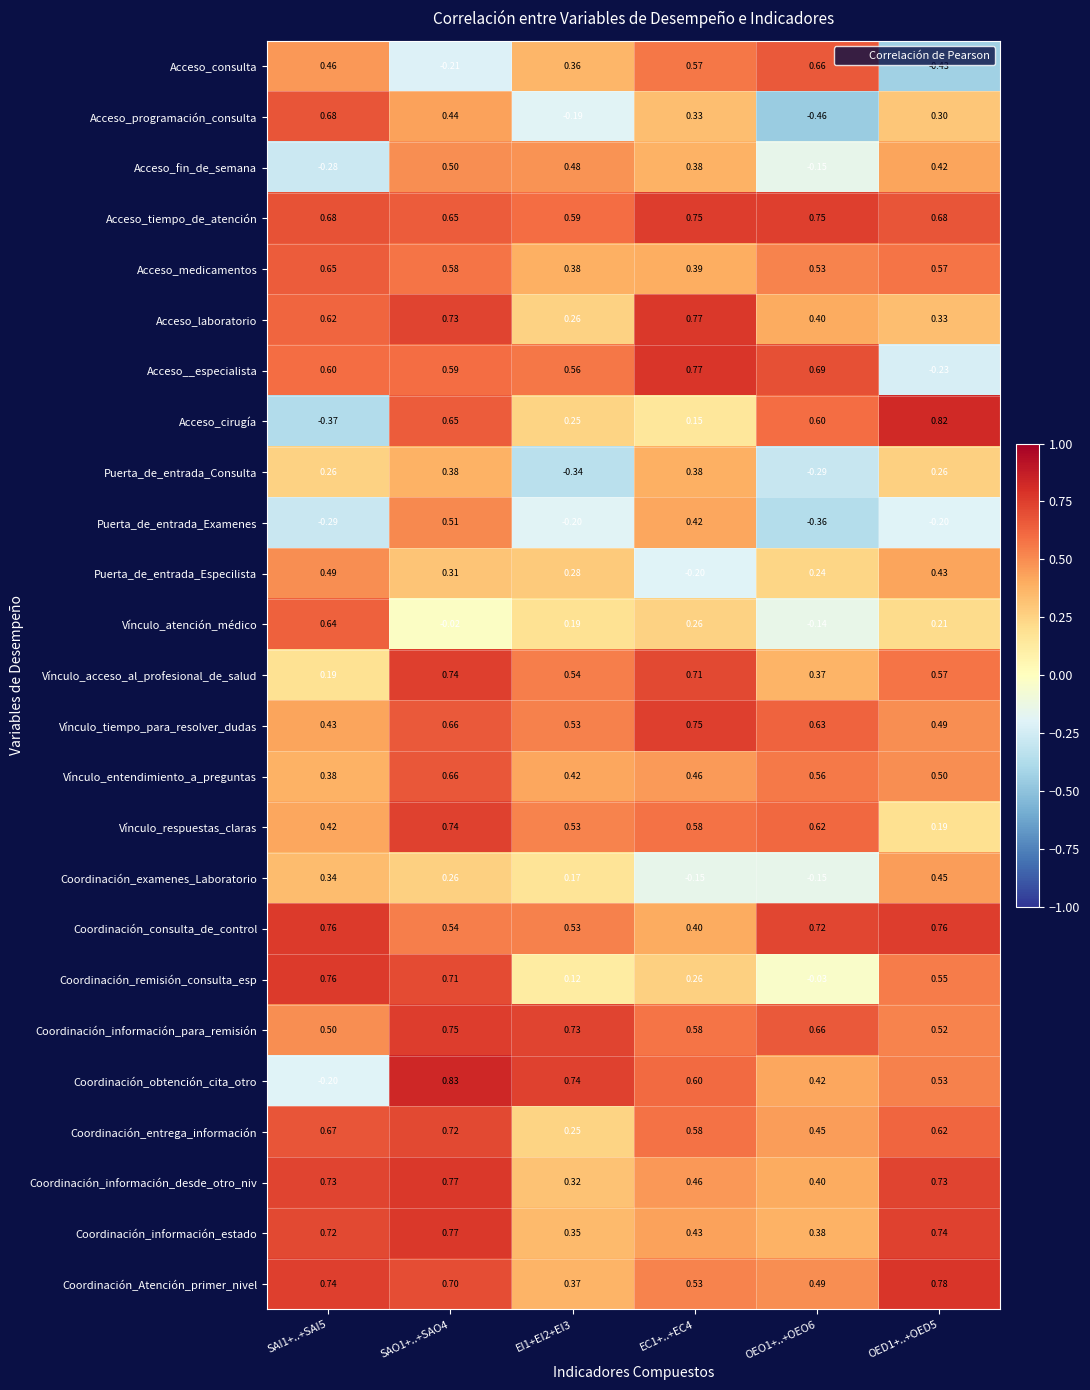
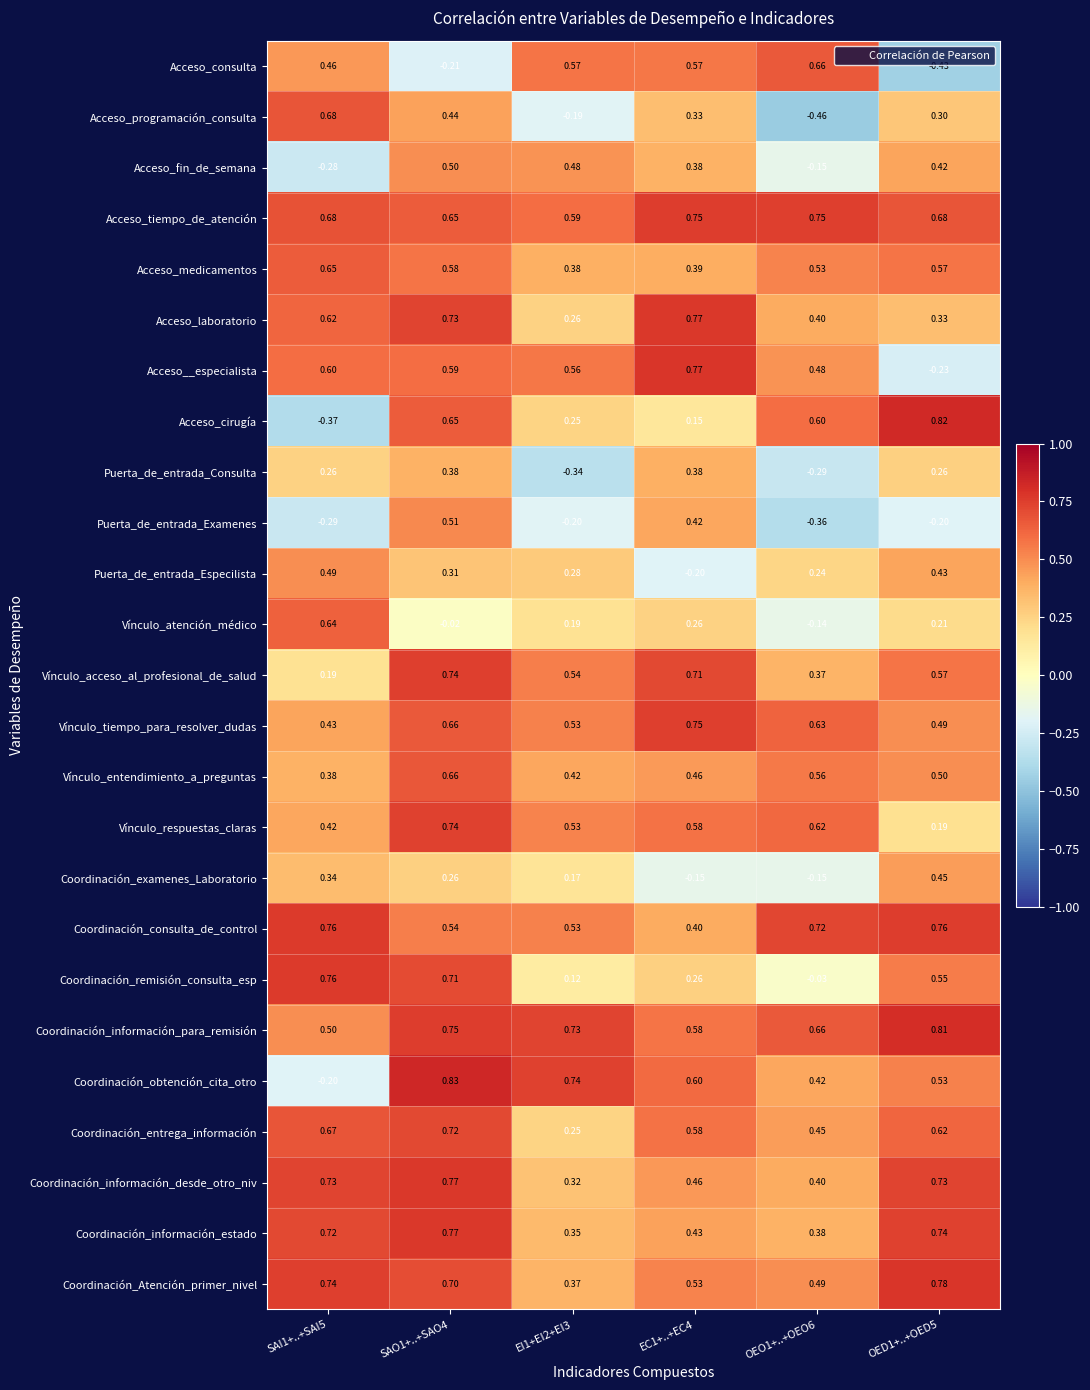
  {
    "Acceso_consulta": {
      "SAI1+..+SAI5": 0.46,
-     "EI1+EI2+EI3": 0.36,
+     "EI1+EI2+EI3": 0.57,
      "EC1+..+EC4": 0.57,
      "OEO1+..+OEO6": 0.66
    },
    "Acceso_programación_consulta": {
      "SAI1+..+SAI5": 0.68,
      "SAO1+..+SAO4": 0.44,
      "EC1+..+EC4": 0.33,
      "OEO1+..+OEO6": -0.46,
      "OED1+..+OED5": 0.30
    },
    "Acceso_fin_de_semana": {
      "SAI1+..+SAI5": -0.28,
      "SAO1+..+SAO4": 0.50,
      "EI1+EI2+EI3": 0.48,
      "EC1+..+EC4": 0.38,
      "OED1+..+OED5": 0.42
    },
    "Acceso_tiempo_de_atención": {
      "SAI1+..+SAI5": 0.68,
      "SAO1+..+SAO4": 0.65,
      "EI1+EI2+EI3": 0.59,
      "EC1+..+EC4": 0.75,
      "OEO1+..+OEO6": 0.75,
      "OED1+..+OED5": 0.68
    },
    "Acceso_medicamentos": {
      "SAI1+..+SAI5": 0.65,
      "SAO1+..+SAO4": 0.58,
      "EI1+EI2+EI3": 0.38,
      "EC1+..+EC4": 0.39,
      "OEO1+..+OEO6": 0.53,
      "OED1+..+OED5": 0.57
    },
    "Acceso_laboratorio": {
      "SAI1+..+SAI5": 0.62,
      "SAO1+..+SAO4": 0.73,
      "EI1+EI2+EI3": 0.26,
      "EC1+..+EC4": 0.77,
      "OEO1+..+OEO6": 0.40,
      "OED1+..+OED5": 0.33
    },
    "Acceso__especialista": {
      "SAI1+..+SAI5": 0.60,
      "SAO1+..+SAO4": 0.59,
      "EI1+EI2+EI3": 0.56,
      "EC1+..+EC4": 0.77,
-     "OEO1+..+OEO6": 0.69
+     "OEO1+..+OEO6": 0.48
    },
    "Acceso_cirugía": {
      "SAI1+..+SAI5": -0.37,
      "SAO1+..+SAO4": 0.65,
      "EI1+EI2+EI3": 0.25,
      "EC1+..+EC4": 0.15,
      "OEO1+..+OEO6": 0.60,
      "OED1+..+OED5": 0.82
    },
    "Puerta_de_entrada_Consulta": {
      "SAI1+..+SAI5": 0.26,
      "SAO1+..+SAO4": 0.38,
      "EI1+EI2+EI3": -0.34,
      "EC1+..+EC4": 0.38,
      "OEO1+..+OEO6": -0.29,
      "OED1+..+OED5": 0.26
    },
    "Puerta_de_entrada_Examenes": {
      "SAI1+..+SAI5": -0.29,
      "SAO1+..+SAO4": 0.51,
      "EC1+..+EC4": 0.42,
      "OEO1+..+OEO6": -0.36
    },
    "Puerta_de_entrada_Especilista": {
      "SAI1+..+SAI5": 0.49,
      "SAO1+..+SAO4": 0.31,
      "EI1+EI2+EI3": 0.28,
      "OEO1+..+OEO6": 0.24,
      "OED1+..+OED5": 0.43
    },
    "Vínculo_atención_médico": {
      "SAI1+..+SAI5": 0.64,
      "SAO1+..+SAO4": -0.02,
      "EI1+EI2+EI3": 0.19,
      "EC1+..+EC4": 0.26,
      "OED1+..+OED5": 0.21
    },
    "Vínculo_acceso_al_profesional_de_salud": {
      "SAI1+..+SAI5": 0.19,
      "SAO1+..+SAO4": 0.74,
      "EI1+EI2+EI3": 0.54,
      "EC1+..+EC4": 0.71,
      "OEO1+..+OEO6": 0.37,
      "OED1+..+OED5": 0.57
    },
    "Vínculo_tiempo_para_resolver_dudas": {
      "SAI1+..+SAI5": 0.43,
      "SAO1+..+SAO4": 0.66,
      "EI1+EI2+EI3": 0.53,
      "EC1+..+EC4": 0.75,
      "OEO1+..+OEO6": 0.63,
      "OED1+..+OED5": 0.49
    },
    "Vínculo_entendimiento_a_preguntas": {
      "SAI1+..+SAI5": 0.38,
      "SAO1+..+SAO4": 0.66,
      "EI1+EI2+EI3": 0.42,
      "EC1+..+EC4": 0.46,
      "OEO1+..+OEO6": 0.56,
      "OED1+..+OED5": 0.50
    },
    "Vínculo_respuestas_claras": {
      "SAI1+..+SAI5": 0.42,
      "SAO1+..+SAO4": 0.74,
      "EI1+EI2+EI3": 0.53,
      "EC1+..+EC4": 0.58,
      "OEO1+..+OEO6": 0.62,
      "OED1+..+OED5": 0.19
    },
    "Coordinación_examenes_Laboratorio": {
      "SAI1+..+SAI5": 0.34,
      "SAO1+..+SAO4": 0.26,
      "EI1+EI2+EI3": 0.17,
      "OED1+..+OED5": 0.45
    },
    "Coordinación_consulta_de_control": {
      "SAI1+..+SAI5": 0.76,
      "SAO1+..+SAO4": 0.54,
      "EI1+EI2+EI3": 0.53,
      "EC1+..+EC4": 0.40,
      "OEO1+..+OEO6": 0.72,
      "OED1+..+OED5": 0.76
    },
    "Coordinación_remisión_consulta_esp": {
      "SAI1+..+SAI5": 0.76,
      "SAO1+..+SAO4": 0.71,
      "EI1+EI2+EI3": 0.12,
      "EC1+..+EC4": 0.26,
      "OEO1+..+OEO6": -0.03,
      "OED1+..+OED5": 0.55
    },
    "Coordinación_información_para_remisión": {
      "SAI1+..+SAI5": 0.50,
      "SAO1+..+SAO4": 0.75,
      "EI1+EI2+EI3": 0.73,
      "EC1+..+EC4": 0.58,
      "OEO1+..+OEO6": 0.66,
-     "OED1+..+OED5": 0.52
+     "OED1+..+OED5": 0.81
    },
    "Coordinación_obtención_cita_otro": {
      "SAO1+..+SAO4": 0.83,
      "EI1+EI2+EI3": 0.74,
      "EC1+..+EC4": 0.60,
      "OEO1+..+OEO6": 0.42,
      "OED1+..+OED5": 0.53
    },
    "Coordinación_entrega_información": {
      "SAI1+..+SAI5": 0.67,
      "SAO1+..+SAO4": 0.72,
      "EI1+EI2+EI3": 0.25,
      "EC1+..+EC4": 0.58,
      "OEO1+..+OEO6": 0.45,
      "OED1+..+OED5": 0.62
    },
    "Coordinación_información_desde_otro_niv": {
      "SAI1+..+SAI5": 0.73,
      "SAO1+..+SAO4": 0.77,
      "EI1+EI2+EI3": 0.32,
      "EC1+..+EC4": 0.46,
      "OEO1+..+OEO6": 0.40,
      "OED1+..+OED5": 0.73
    },
    "Coordinación_información_estado": {
      "SAI1+..+SAI5": 0.72,
      "SAO1+..+SAO4": 0.77,
      "EI1+EI2+EI3": 0.35,
      "EC1+..+EC4": 0.43,
      "OEO1+..+OEO6": 0.38,
      "OED1+..+OED5": 0.74
    },
    "Coordinación_Atención_primer_nivel": {
      "SAI1+..+SAI5": 0.74,
      "SAO1+..+SAO4": 0.70,
      "EI1+EI2+EI3": 0.37,
      "EC1+..+EC4": 0.53,
      "OEO1+..+OEO6": 0.49,
      "OED1+..+OED5": 0.78
    }
  }
